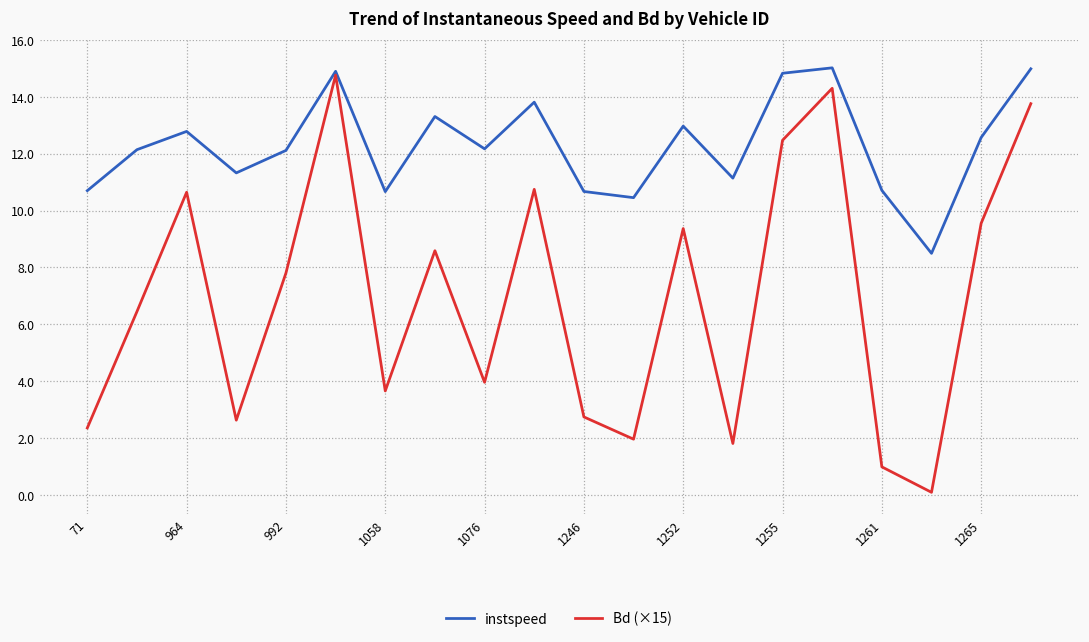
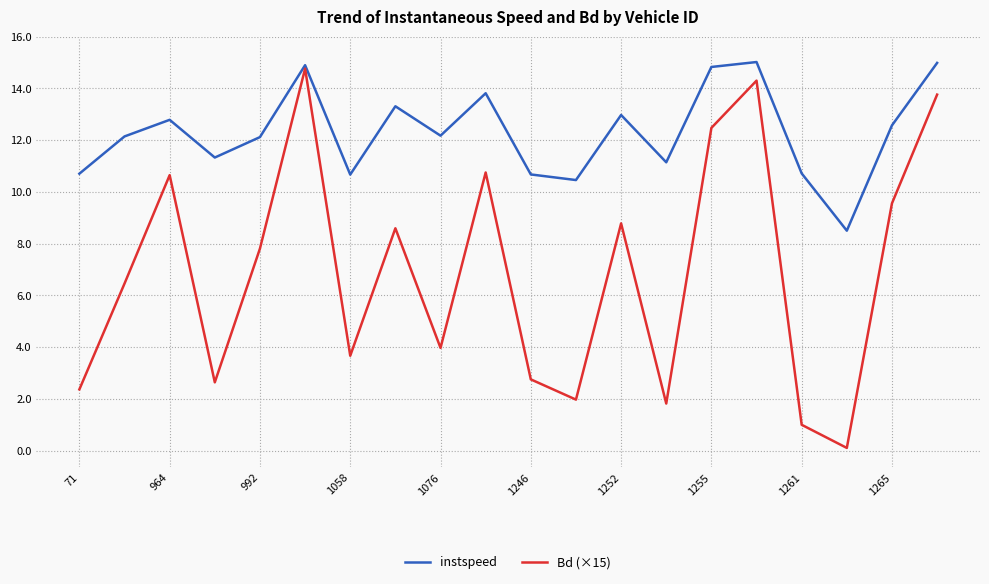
  {
    "instspeed": {
      "71": 10.7,
      "964": 12.8,
      "992": 12.1,
      "1058": 10.7,
      "1076": 12.2,
      "1246": 10.7,
      "1252": 13.0,
      "1255": 14.8,
      "1261": 10.7,
      "1265": 12.6
    },
    "Bd (×15)": {
      "71": 2.4,
      "964": 10.6,
      "992": 7.8,
      "1058": 3.7,
      "1076": 4.0,
      "1246": 2.7,
-     "1252": 9.4,
+     "1252": 8.8,
      "1255": 12.5,
      "1261": 1.0,
      "1265": 9.6
    }
  }
